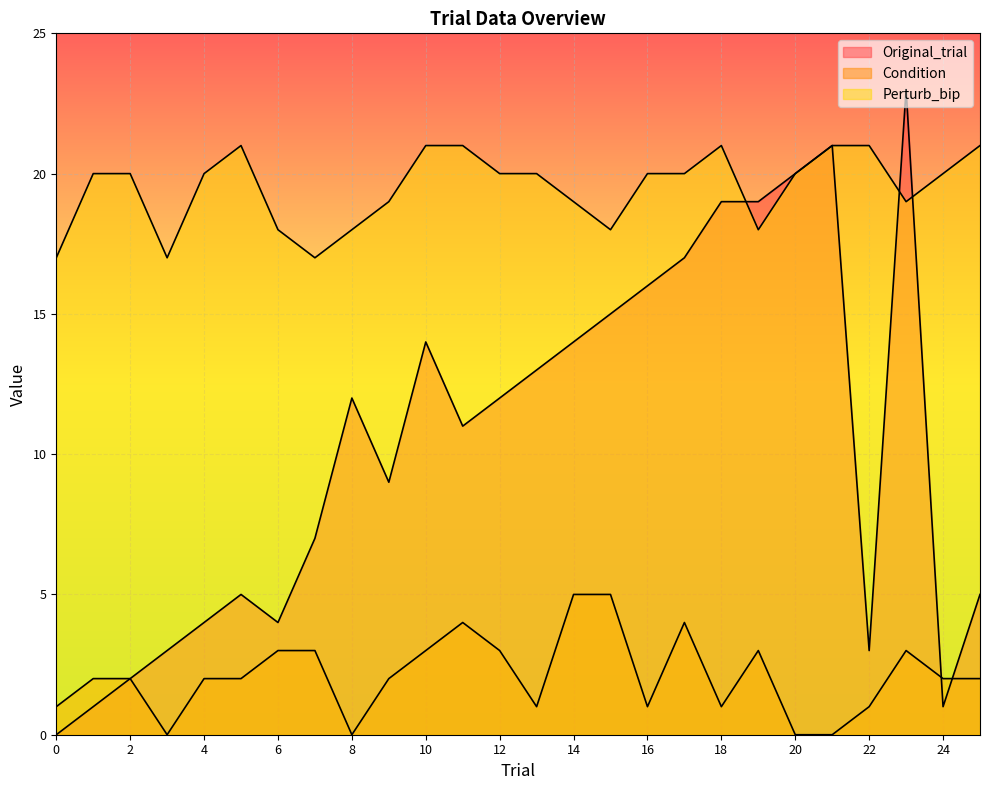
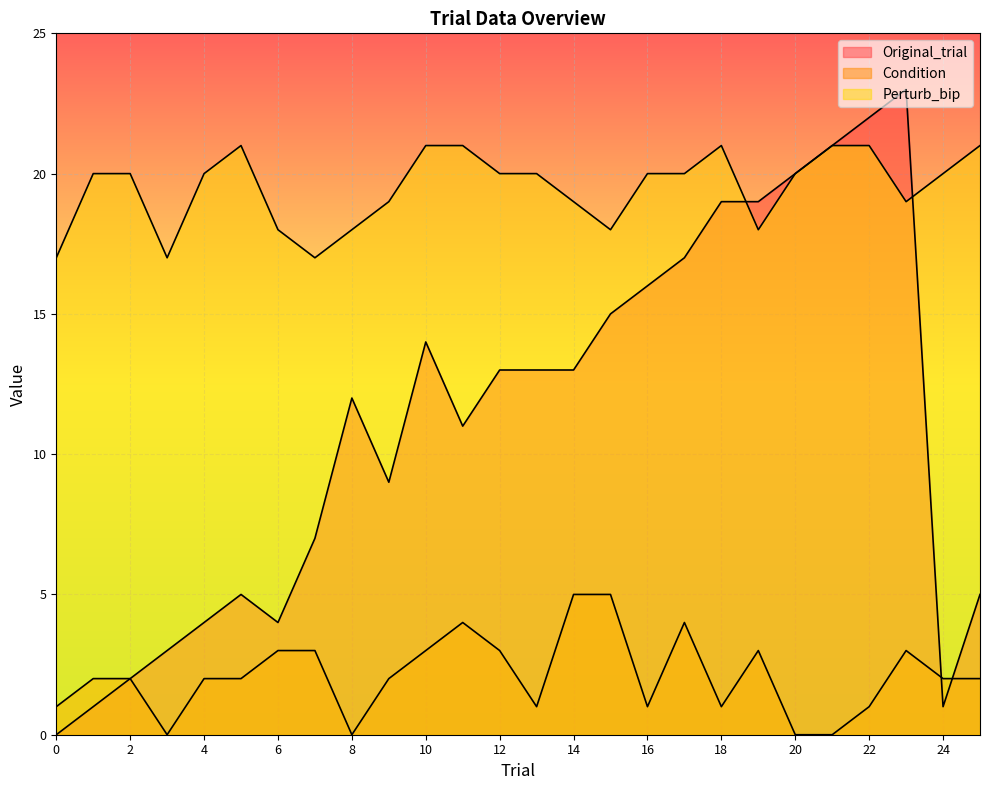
  {
    "Original_trial": {
      "0": 0,
      "4": 4,
      "6": 4,
      "8": 12,
      "10": 14,
-     "12": 12,
-     "14": 14,
+     "12": 13,
+     "14": 13,
      "16": 16,
      "18": 19,
-     "22": 3,
+     "22": 22,
      "24": 1
    }
  }
